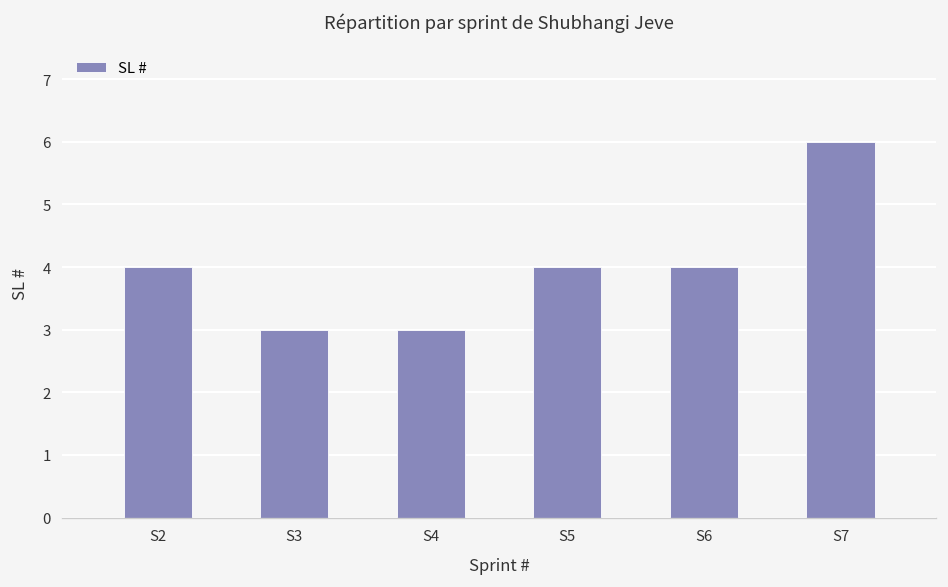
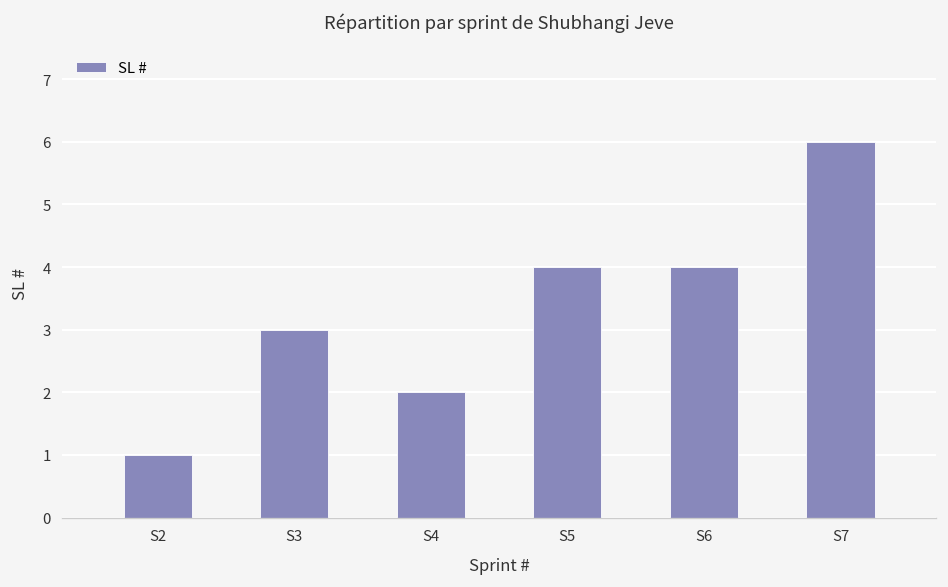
  {
-   "S2": 4,
+   "S2": 1,
    "S3": 3,
-   "S4": 3,
+   "S4": 2,
    "S5": 4,
    "S6": 4,
    "S7": 6
  }
